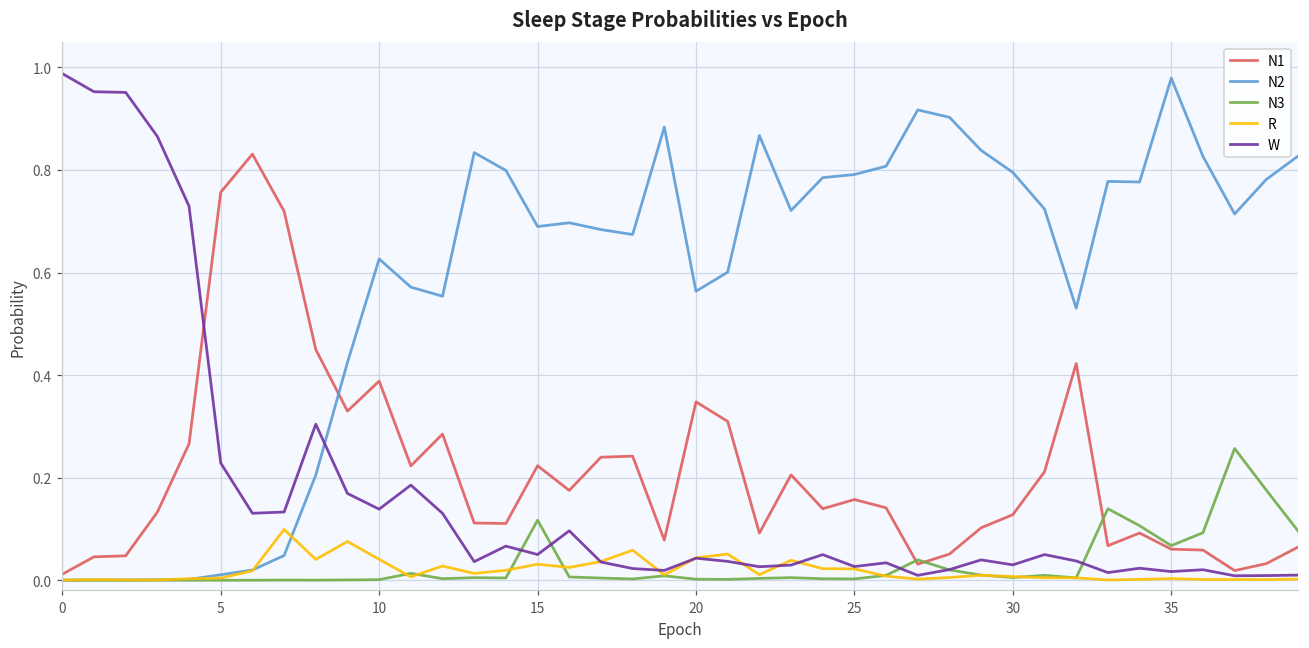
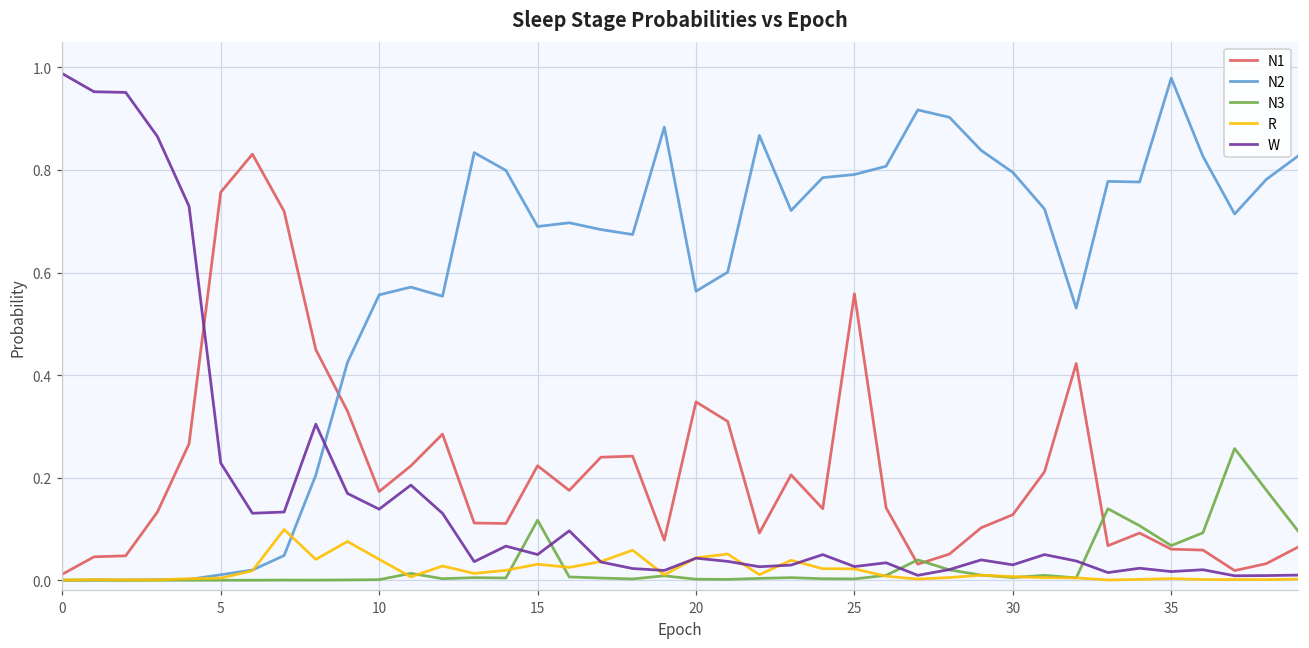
  {
    "N1": {
      "0": 0.01,
      "5": 0.76,
-     "10": 0.39,
+     "10": 0.17,
      "15": 0.22,
      "20": 0.35,
-     "25": 0.16,
+     "25": 0.56,
      "30": 0.13,
      "35": 0.06
    },
    "N2": {
      "5": 0.01,
-     "10": 0.63,
+     "10": 0.56,
      "15": 0.69,
      "20": 0.56,
      "25": 0.79,
      "30": 0.80,
      "35": 0.98
    },
    "N3": {
      "10": 0.00,
      "15": 0.12,
      "20": 0.00,
      "25": 0.00,
      "35": 0.07
    },
    "R": {
      "10": 0.04,
      "15": 0.03,
      "35": 0.00
    },
    "W": {
      "0": 0.99,
      "5": 0.23,
      "10": 0.14,
      "15": 0.05,
      "30": 0.03,
      "35": 0.02
    }
  }
